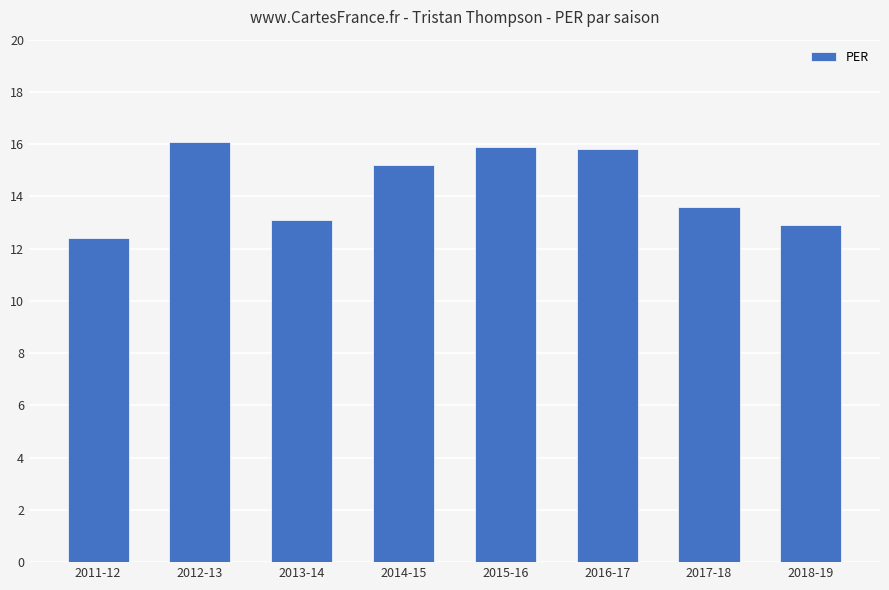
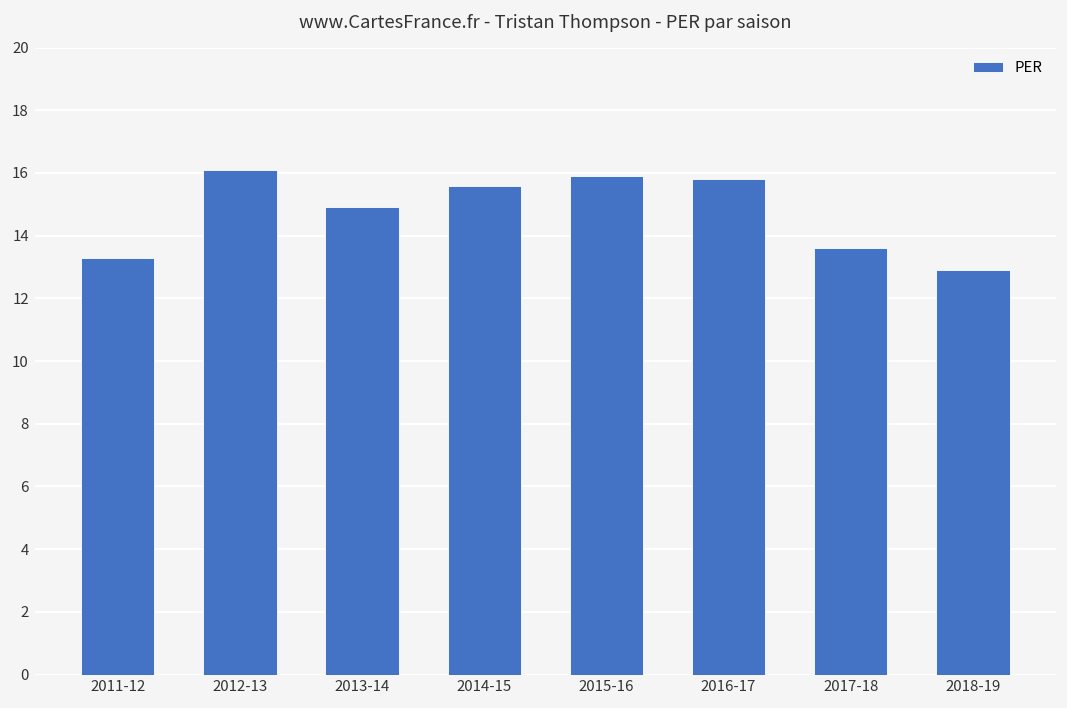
  {
-   "2011-12": 12.4,
+   "2011-12": 13.3,
    "2012-13": 16.1,
-   "2013-14": 13.1,
-   "2014-15": 15.2,
+   "2013-14": 14.9,
+   "2014-15": 15.6,
    "2015-16": 15.9,
    "2016-17": 15.8,
    "2017-18": 13.6,
    "2018-19": 12.9
  }
